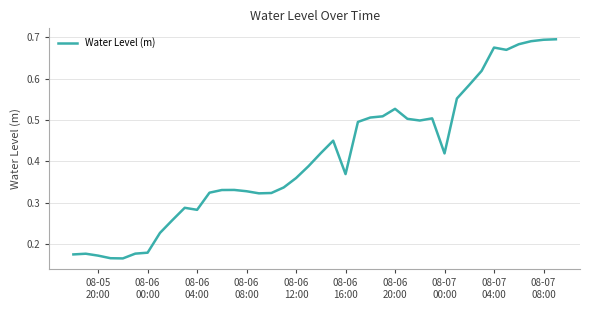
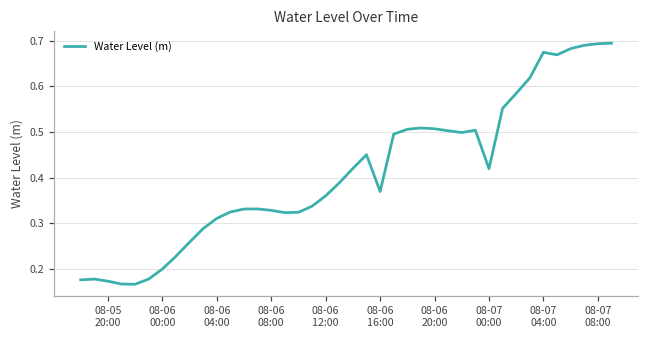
  {
    "08-05 20:00": 0.17,
-   "08-06 00:00": 0.18,
-   "08-06 04:00": 0.28,
+   "08-06 00:00": 0.20,
+   "08-06 04:00": 0.31,
    "08-06 08:00": 0.33,
    "08-06 12:00": 0.36,
    "08-06 16:00": 0.37,
-   "08-06 20:00": 0.53,
+   "08-06 20:00": 0.51,
    "08-07 00:00": 0.42,
    "08-07 04:00": 0.67,
    "08-07 08:00": 0.69
  }
